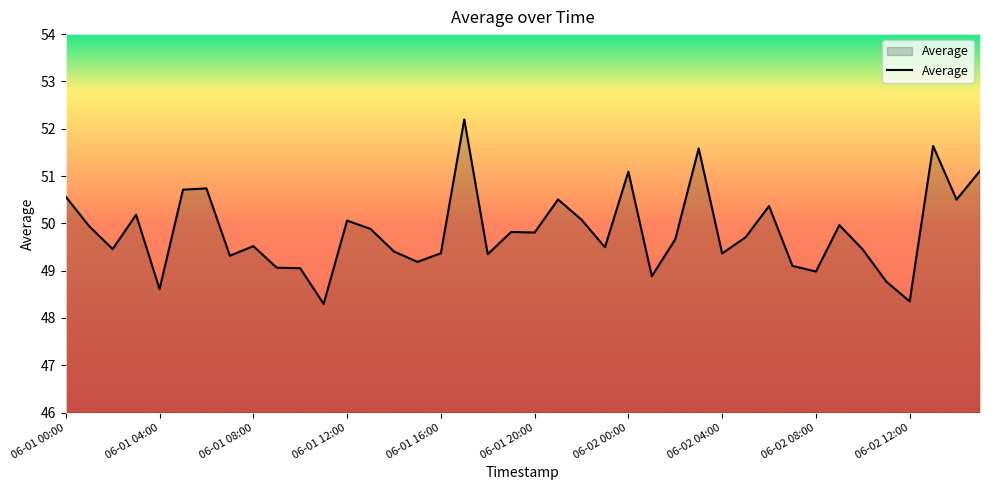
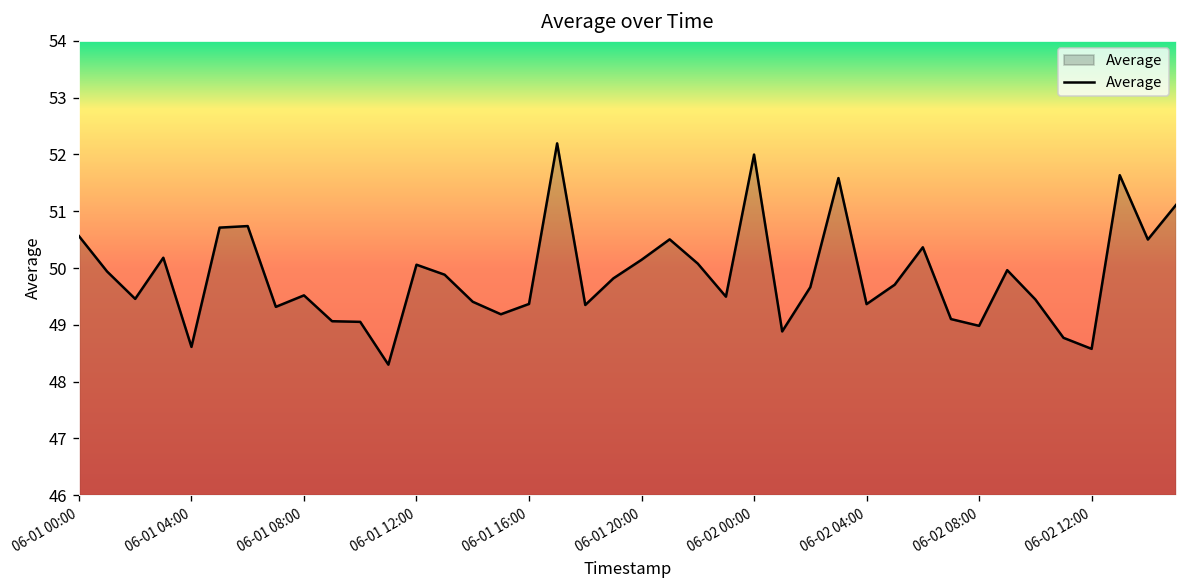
  {
    "06-01 00:00": 50.6,
    "06-01 04:00": 48.6,
    "06-01 08:00": 49.5,
    "06-01 12:00": 50.1,
    "06-01 16:00": 49.4,
-   "06-01 20:00": 49.8,
-   "06-02 00:00": 51.1,
+   "06-01 20:00": 50.1,
+   "06-02 00:00": 52.0,
    "06-02 04:00": 49.4,
    "06-02 08:00": 49.0,
-   "06-02 12:00": 48.4
+   "06-02 12:00": 48.6
  }
